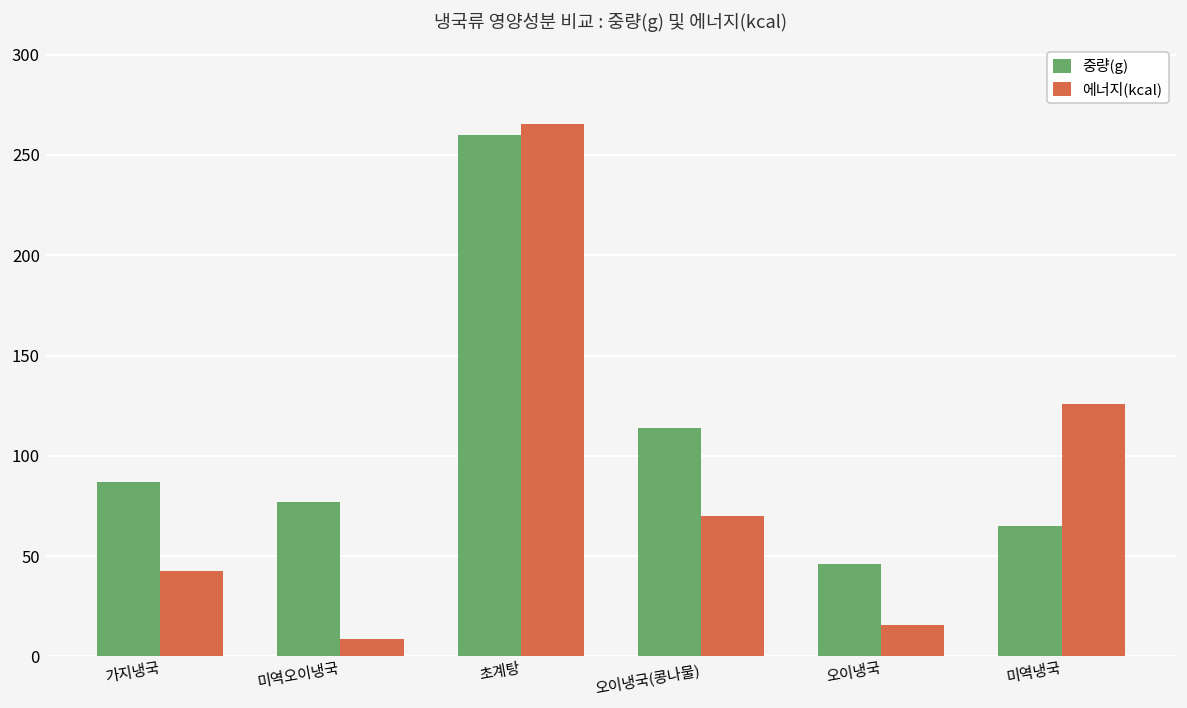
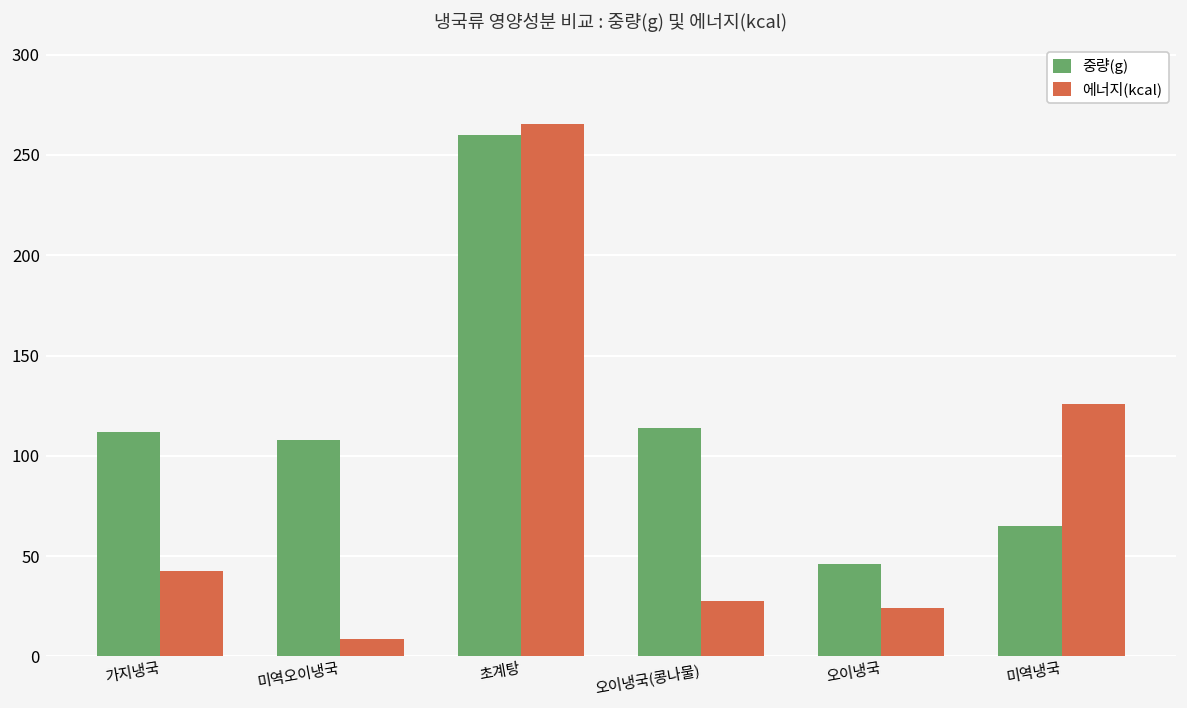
  {
    "중량(g)": {
-     "가지냉국": 87,
-     "미역오이냉국": 77,
+     "가지냉국": 112,
+     "미역오이냉국": 108,
      "초계탕": 260,
      "오이냉국(콩나물)": 114,
      "오이냉국": 46,
      "미역냉국": 65
    },
    "에너지(kcal)": {
      "가지냉국": 43,
      "미역오이냉국": 8,
      "초계탕": 265,
-     "오이냉국(콩나물)": 70,
-     "오이냉국": 16,
+     "오이냉국(콩나물)": 28,
+     "오이냉국": 24,
      "미역냉국": 126
    }
  }
